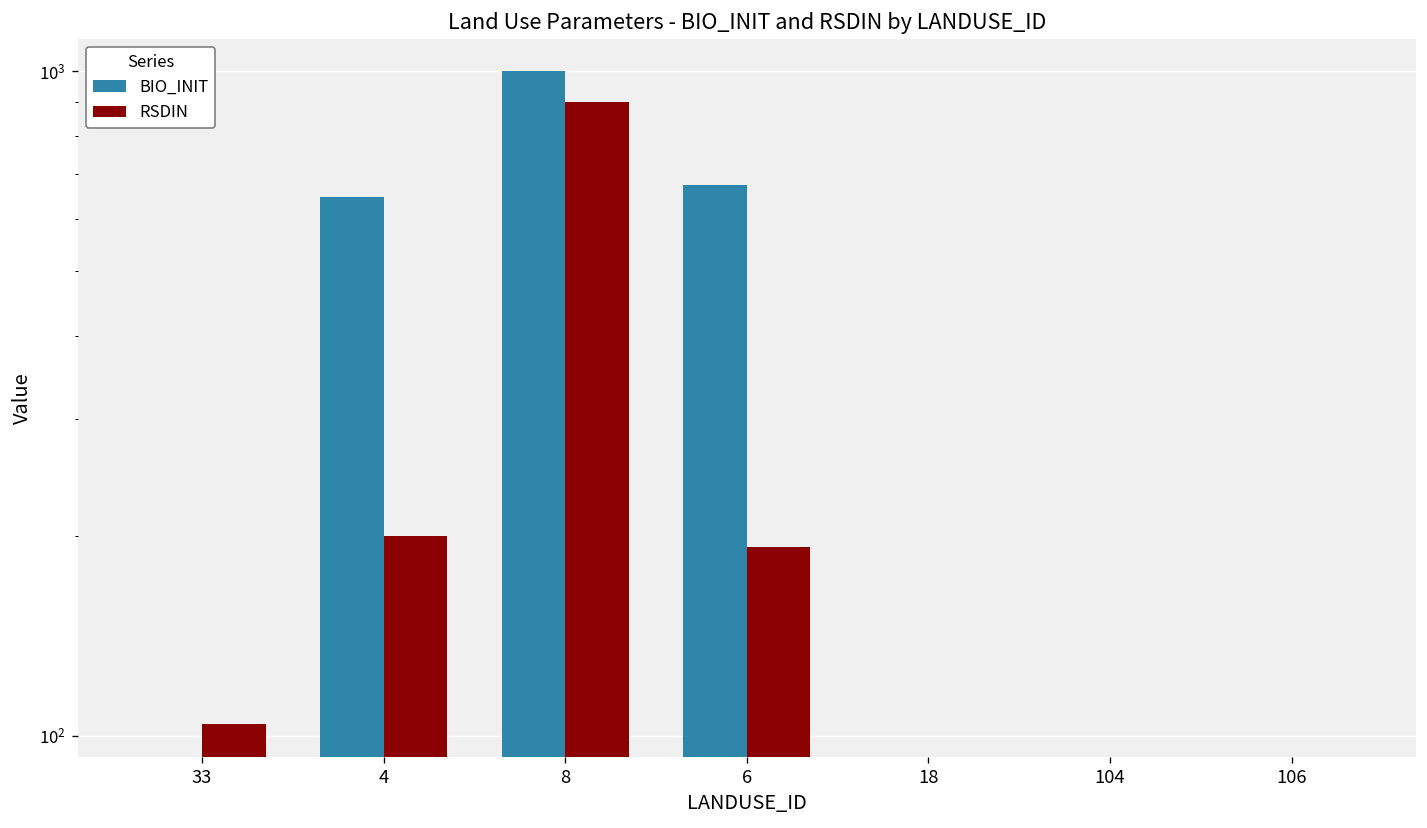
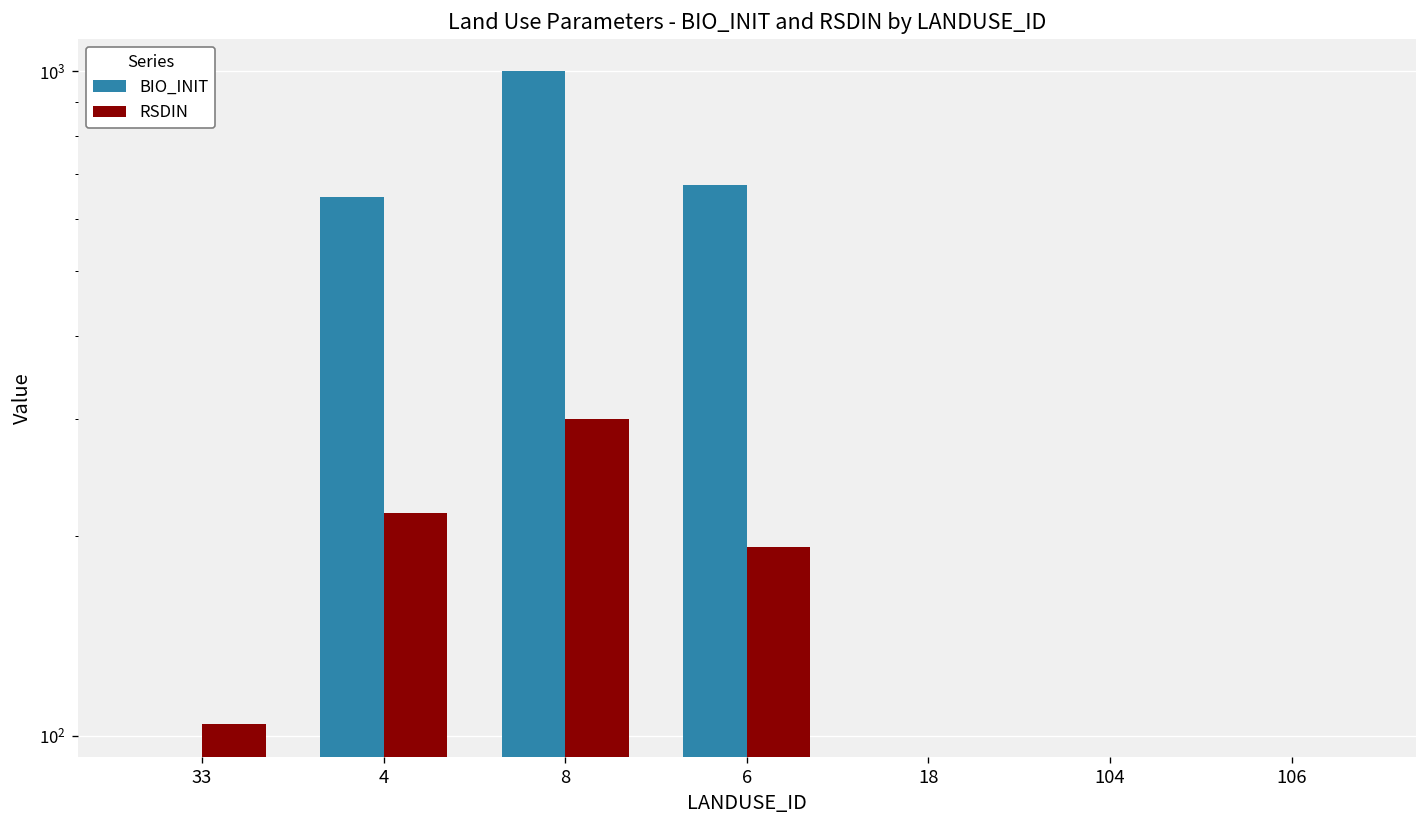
  {
    "BIO_INIT": {
      "4": 650,
      "8": 1000,
      "6": 670
    },
    "RSDIN": {
      "33": 104,
-     "4": 200,
-     "8": 900,
+     "4": 216,
+     "8": 300,
      "6": 192
    }
  }
